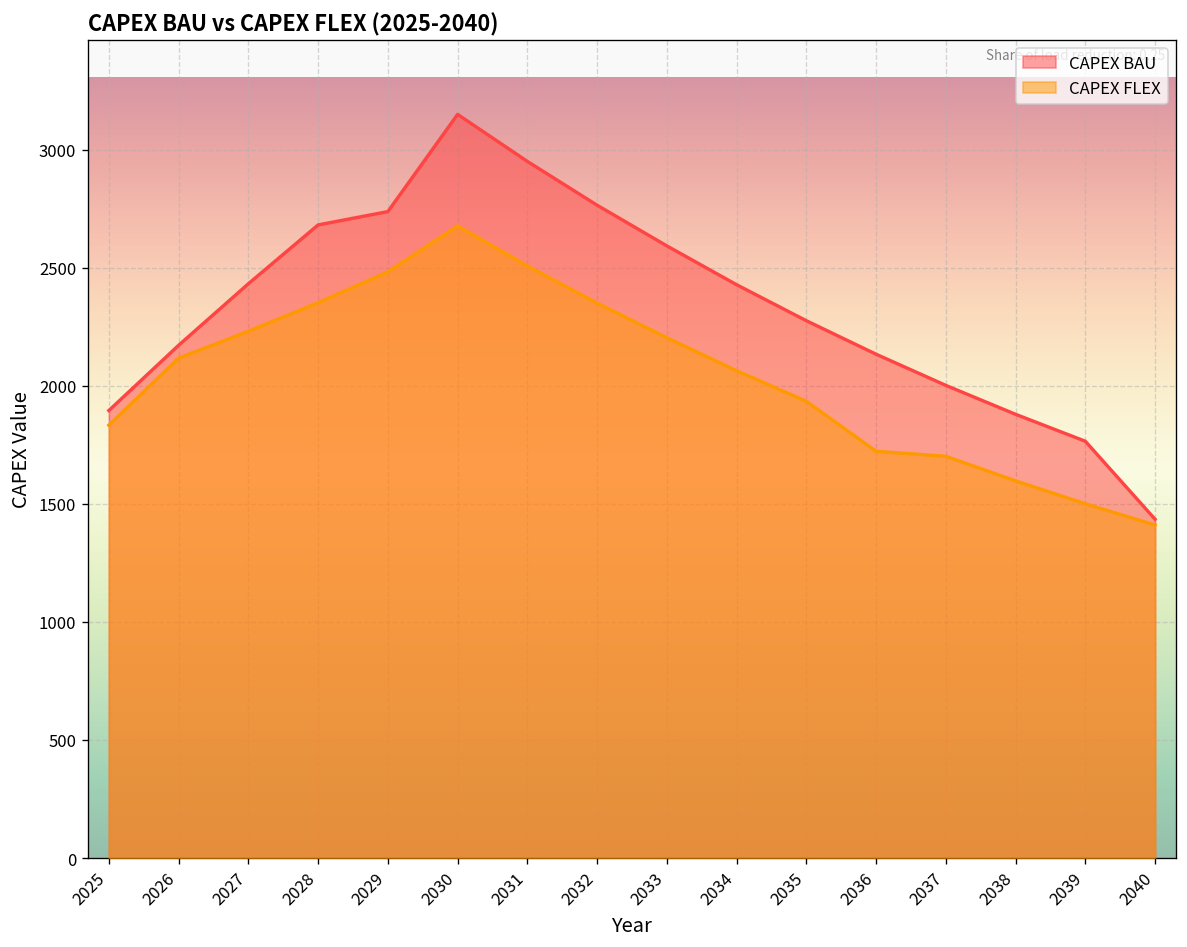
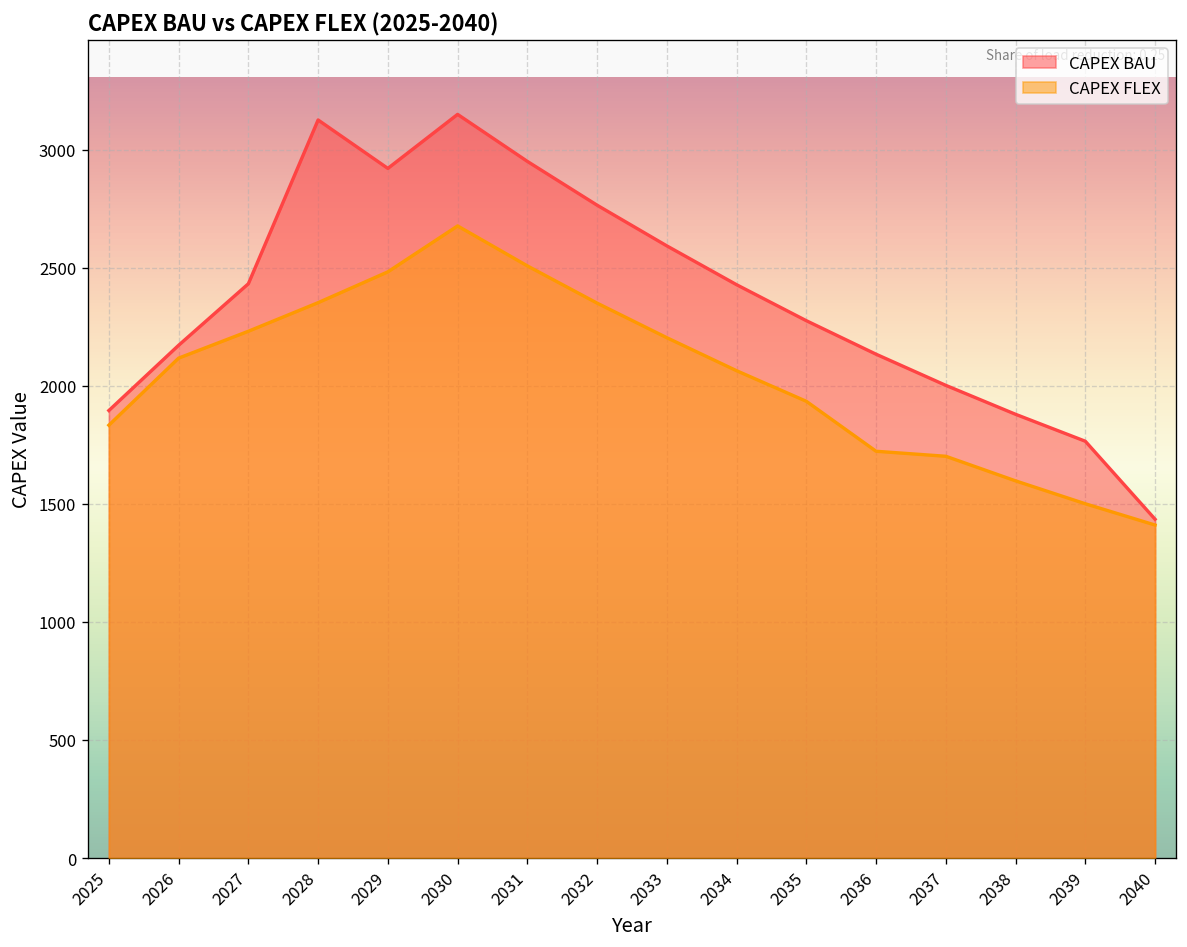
  {
    "CAPEX BAU": {
      "2025": 1890,
      "2026": 2170,
      "2027": 2430,
-     "2028": 2680,
-     "2029": 2740,
+     "2028": 3130,
+     "2029": 2920,
      "2030": 3150,
      "2031": 2950,
      "2032": 2760,
      "2033": 2590,
      "2034": 2430,
      "2035": 2280,
      "2036": 2130,
      "2037": 2000,
      "2038": 1880,
      "2039": 1760,
      "2040": 1430
    },
    "CAPEX FLEX": {
      "2025": 1830,
      "2026": 2120,
      "2027": 2230,
      "2028": 2350,
      "2029": 2480,
      "2030": 2680,
      "2031": 2510,
      "2032": 2350,
      "2033": 2200,
      "2034": 2060,
      "2035": 1930,
      "2036": 1720,
      "2037": 1700,
      "2038": 1600,
      "2039": 1500,
      "2040": 1410
    }
  }
